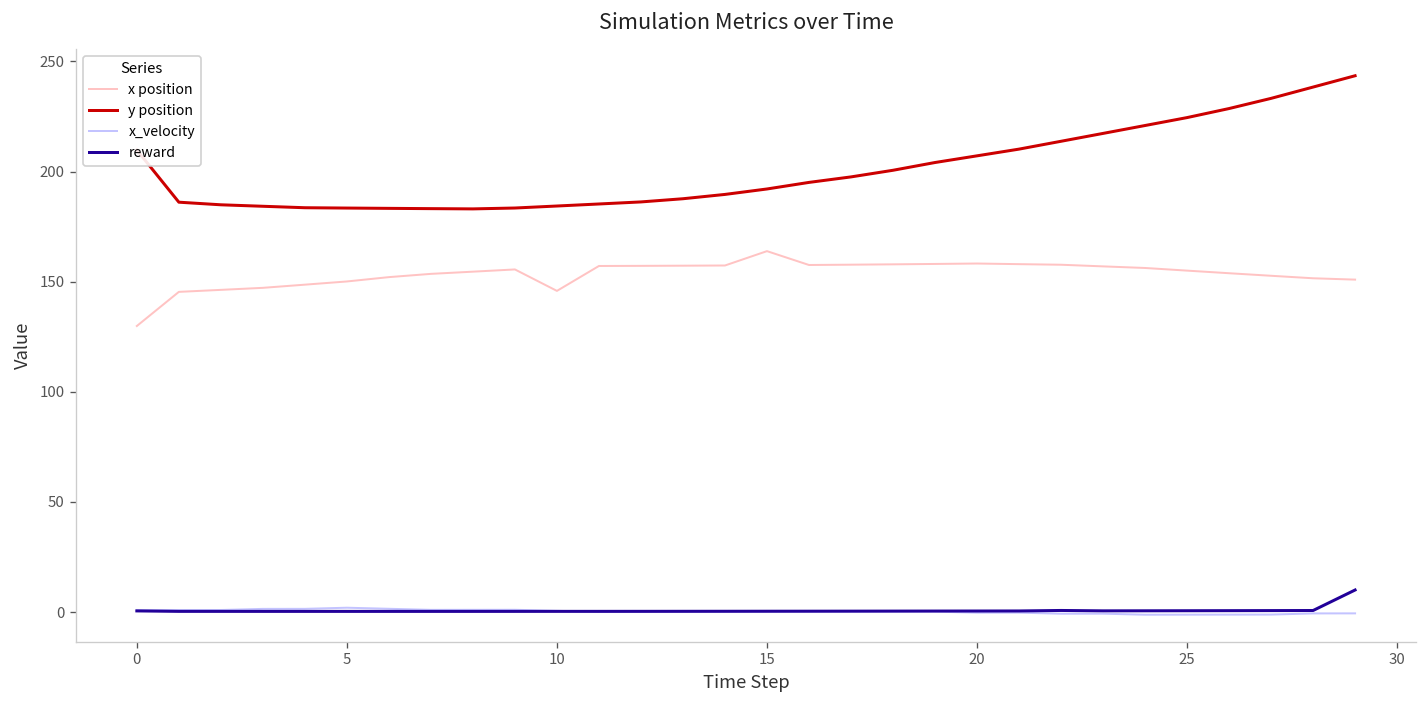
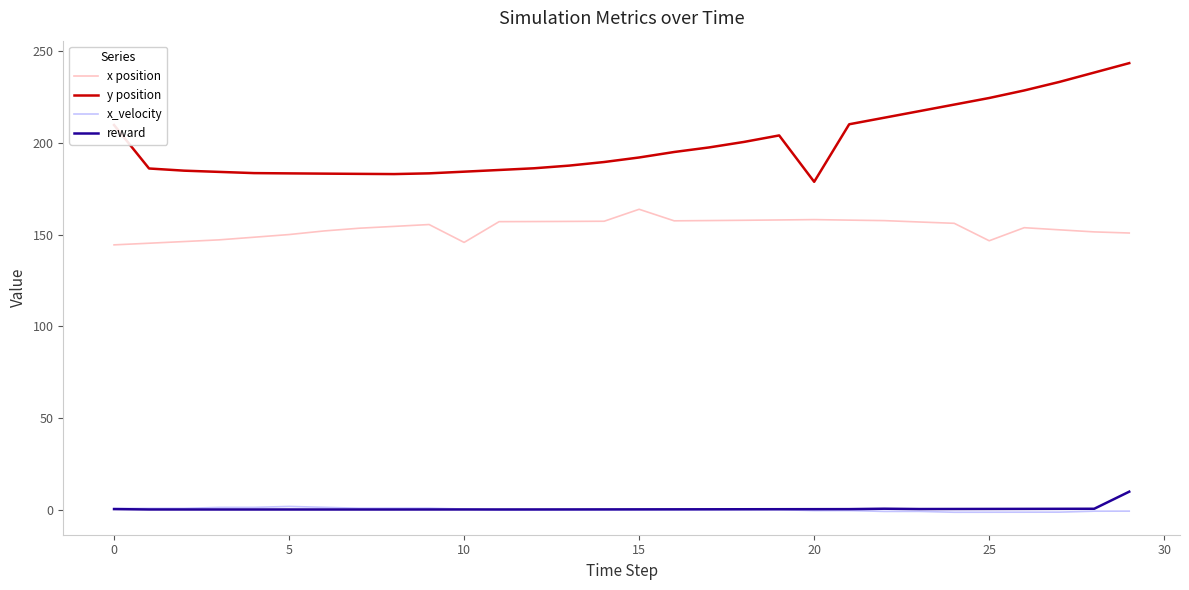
  {
    "x position": {
-     "0": 130,
+     "0": 144,
      "5": 150,
      "10": 146,
      "15": 164,
      "20": 158,
-     "25": 155
+     "25": 147
    },
    "y position": {
      "5": 183,
      "10": 184,
      "15": 192,
-     "20": 207,
+     "20": 179,
      "25": 225
    },
    "x_velocity": {
      "5": 2,
      "25": -1
    },
    "reward": {
      "5": 0,
      "25": 1
    }
  }
